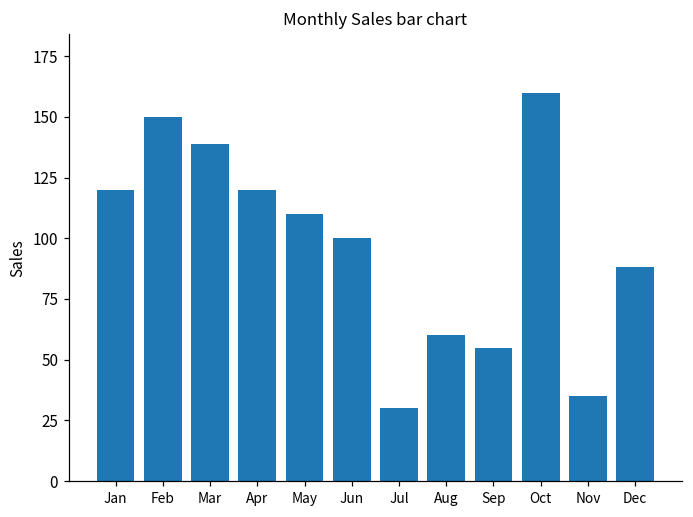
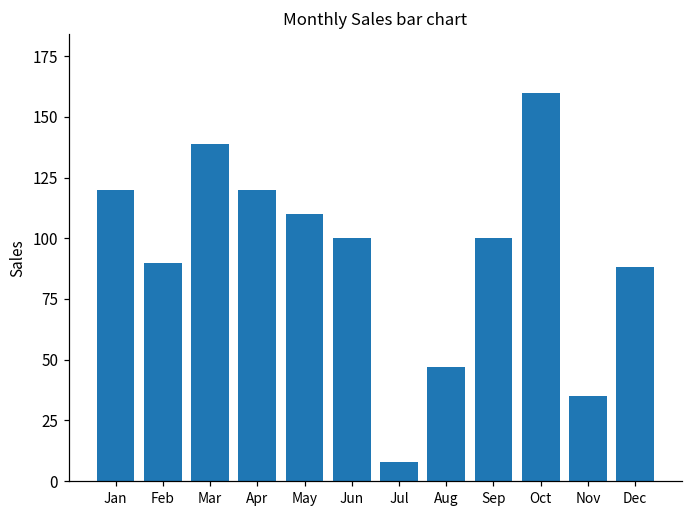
  {
    "Jan": 120,
-   "Feb": 150,
+   "Feb": 90,
    "Mar": 139,
    "Apr": 120,
    "May": 110,
    "Jun": 100,
-   "Jul": 30,
-   "Aug": 60,
-   "Sep": 55,
+   "Jul": 8,
+   "Aug": 47,
+   "Sep": 100,
    "Oct": 160,
    "Nov": 35,
    "Dec": 88
  }
